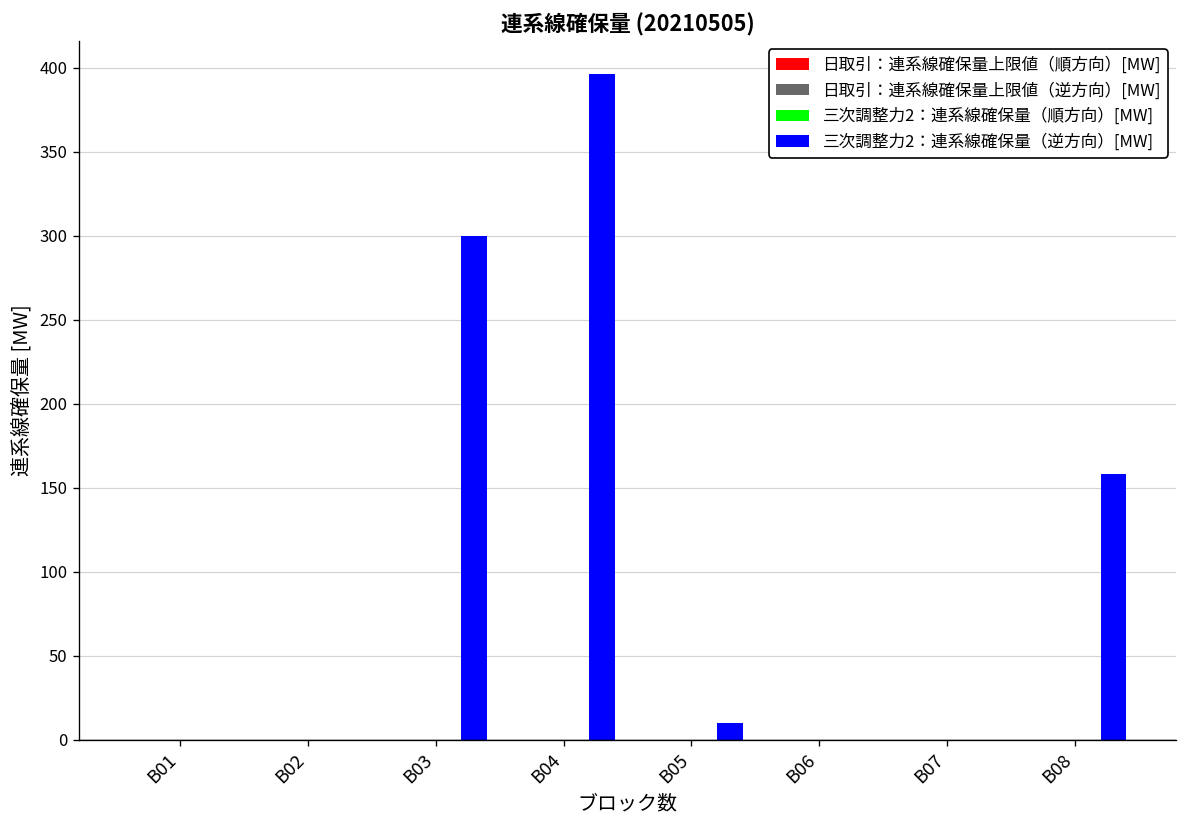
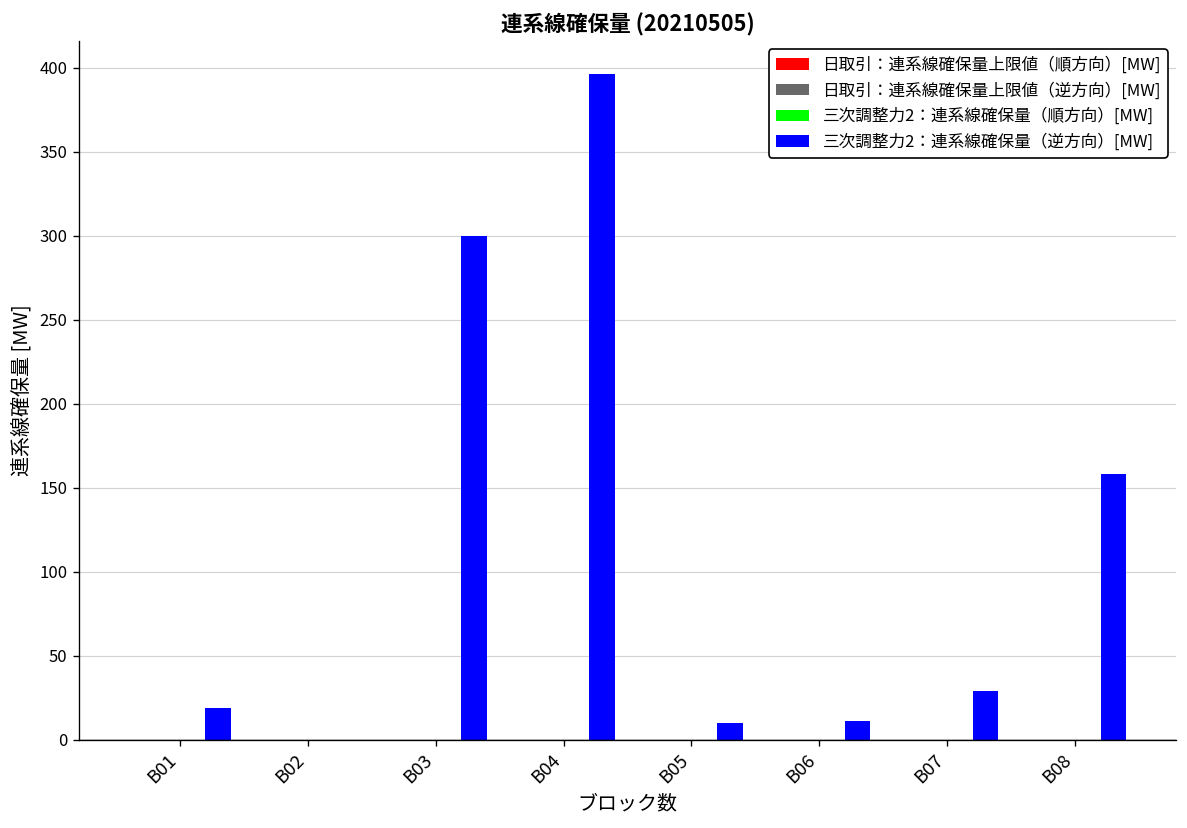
  {
    "日取引：連系線確保量上限値（順方向）[MW]": {
      "B01": 0,
      "B02": 0,
      "B03": 0,
      "B04": 0,
      "B05": 0,
      "B06": 0,
      "B07": 0,
      "B08": 0
    },
    "日取引：連系線確保量上限値（逆方向）[MW]": {
      "B01": 0,
      "B02": 0,
      "B03": 0,
      "B04": 0,
      "B05": 0,
      "B06": 0,
      "B07": 0,
      "B08": 0
    },
    "三次調整力2：連系線確保量（順方向）[MW]": {
      "B01": 0,
      "B02": 0,
      "B03": 0,
      "B04": 0,
      "B05": 0,
      "B06": 0,
      "B07": 0,
      "B08": 0
    },
    "三次調整力2：連系線確保量（逆方向）[MW]": {
-     "B01": 0,
+     "B01": 19,
      "B02": 0,
      "B03": 300,
      "B04": 396,
      "B05": 10,
-     "B06": 0,
-     "B07": 0,
+     "B06": 11,
+     "B07": 29,
      "B08": 158
    }
  }
